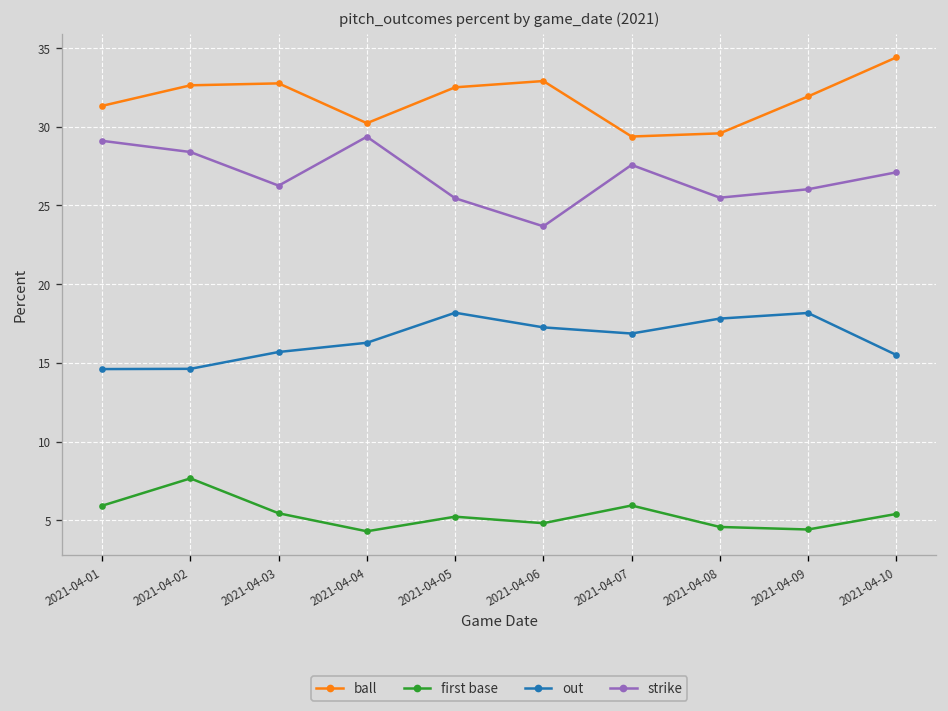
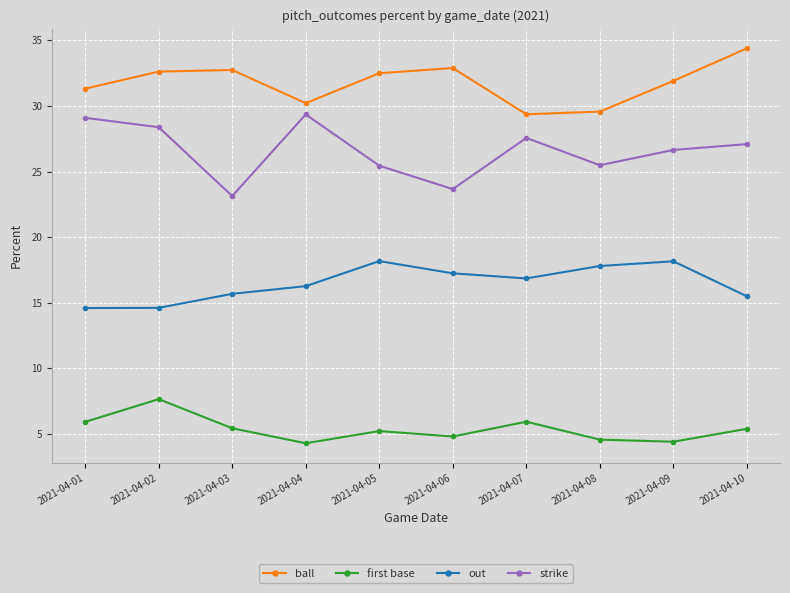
  {
    "ball": {
      "2021-04-01": 31.3,
      "2021-04-02": 32.6,
      "2021-04-03": 32.8,
      "2021-04-04": 30.2,
      "2021-04-05": 32.5,
      "2021-04-06": 32.9,
      "2021-04-07": 29.4,
      "2021-04-08": 29.6,
      "2021-04-09": 31.9,
      "2021-04-10": 34.4
    },
    "first base": {
      "2021-04-01": 5.9,
      "2021-04-02": 7.7,
      "2021-04-03": 5.4,
      "2021-04-04": 4.3,
      "2021-04-05": 5.2,
      "2021-04-06": 4.8,
      "2021-04-07": 5.9,
      "2021-04-08": 4.6,
      "2021-04-09": 4.4,
      "2021-04-10": 5.4
    },
    "out": {
      "2021-04-01": 14.6,
      "2021-04-02": 14.6,
      "2021-04-03": 15.7,
      "2021-04-04": 16.3,
      "2021-04-05": 18.2,
      "2021-04-06": 17.3,
      "2021-04-07": 16.9,
      "2021-04-08": 17.8,
      "2021-04-09": 18.2,
      "2021-04-10": 15.5
    },
    "strike": {
      "2021-04-01": 29.1,
      "2021-04-02": 28.4,
-     "2021-04-03": 26.3,
+     "2021-04-03": 23.1,
      "2021-04-04": 29.4,
      "2021-04-05": 25.5,
      "2021-04-06": 23.7,
      "2021-04-07": 27.6,
      "2021-04-08": 25.5,
-     "2021-04-09": 26.0,
+     "2021-04-09": 26.7,
      "2021-04-10": 27.1
    }
  }
